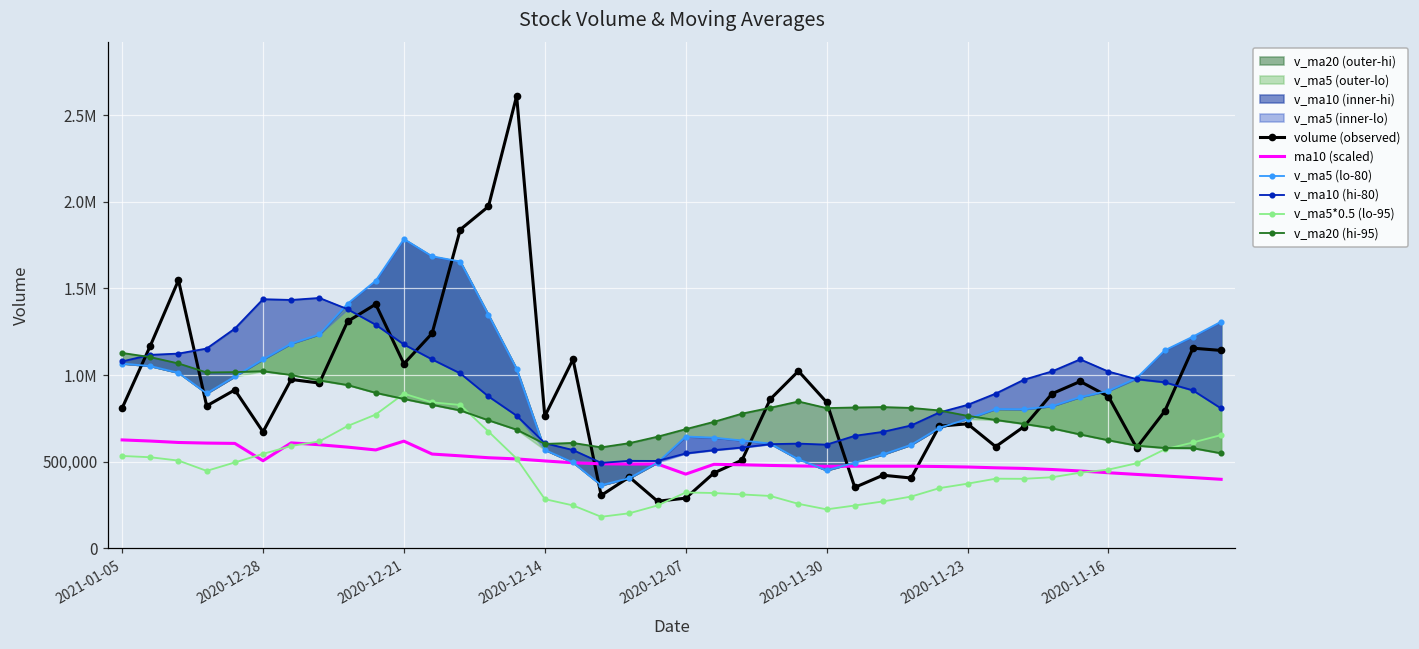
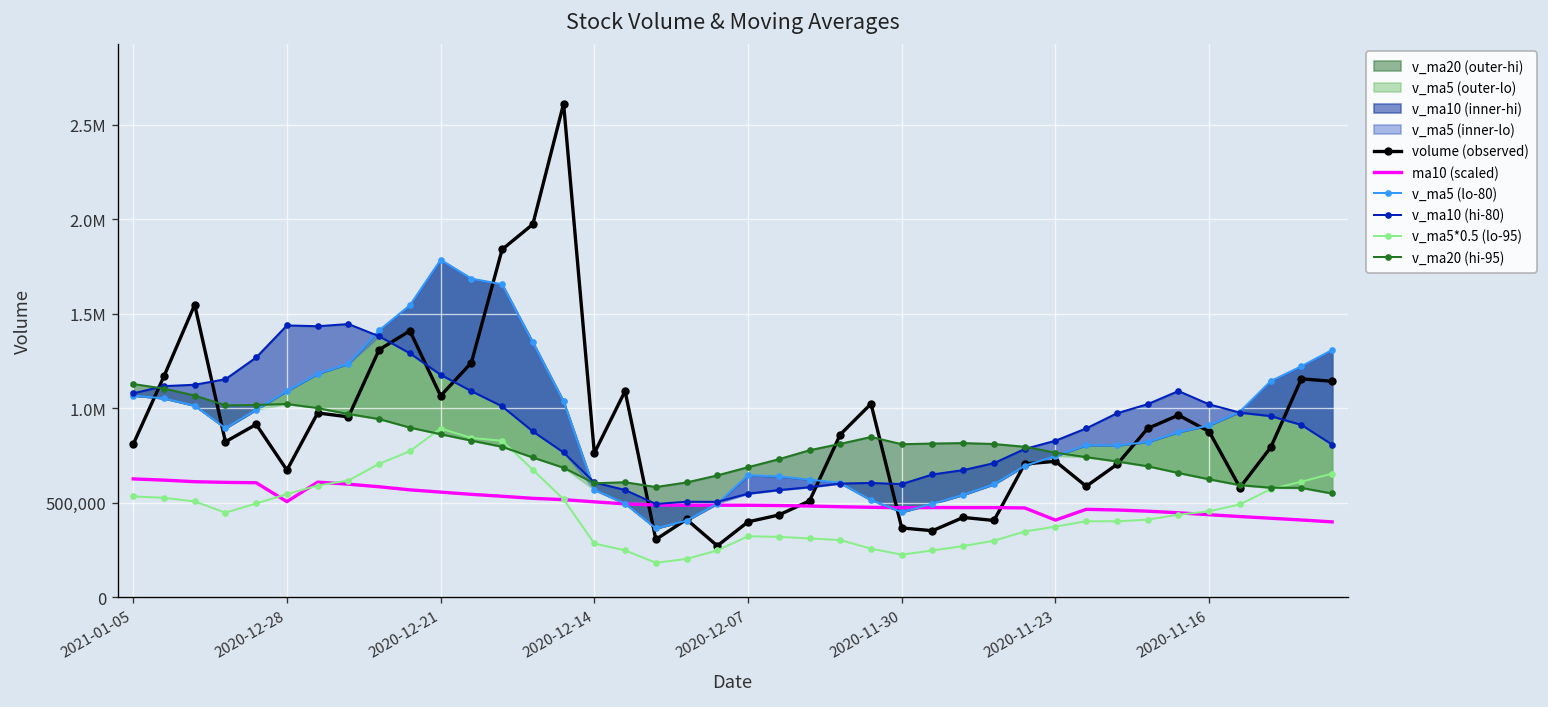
  {
    "volume (observed)": {
      "2021-01-05": "810,000",
      "2020-12-28": "670,000",
      "2020-12-21": "1,070,000",
      "2020-12-14": "760,000",
-     "2020-12-07": "290,000",
-     "2020-11-30": "840,000",
+     "2020-12-07": "400,000",
+     "2020-11-30": "370,000",
      "2020-11-23": "720,000",
      "2020-11-16": "880,000"
    },
    "ma10 (scaled)": {
      "2021-01-05": "630,000",
      "2020-12-28": "510,000",
-     "2020-12-21": "620,000",
+     "2020-12-21": "560,000",
      "2020-12-14": "500,000",
-     "2020-12-07": "430,000",
+     "2020-12-07": "490,000",
      "2020-11-30": "470,000",
-     "2020-11-23": "470,000",
+     "2020-11-23": "410,000",
      "2020-11-16": "440,000"
    },
    "v_ma5*0.5 (lo-95)": {
      "2021-01-05": "530,000",
      "2020-12-28": "550,000",
      "2020-12-21": "890,000",
      "2020-12-14": "280,000",
      "2020-12-07": "320,000",
      "2020-11-30": "230,000",
      "2020-11-23": "370,000",
      "2020-11-16": "450,000"
    }
  }
